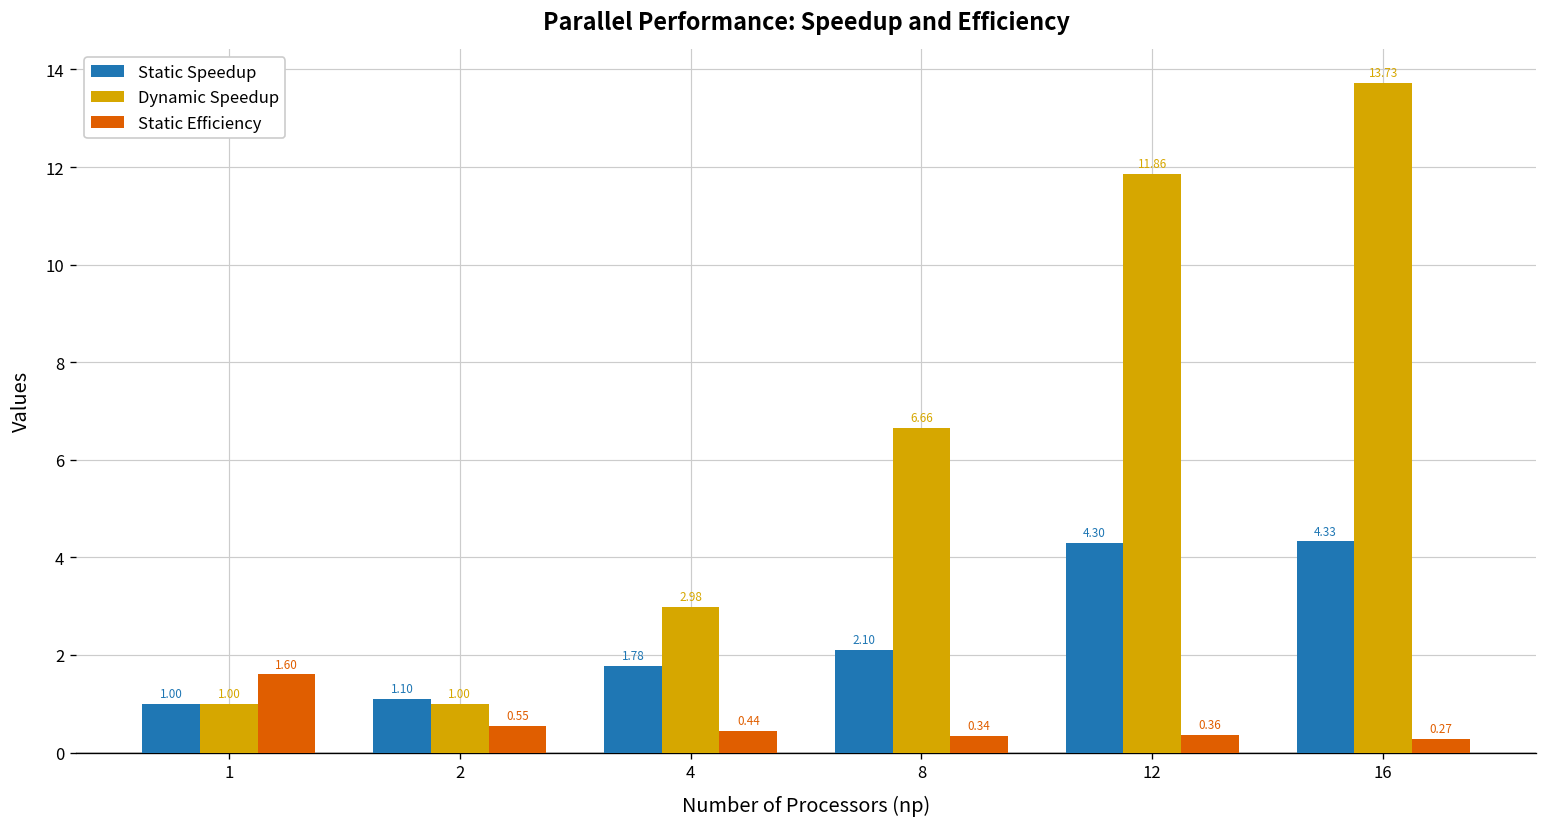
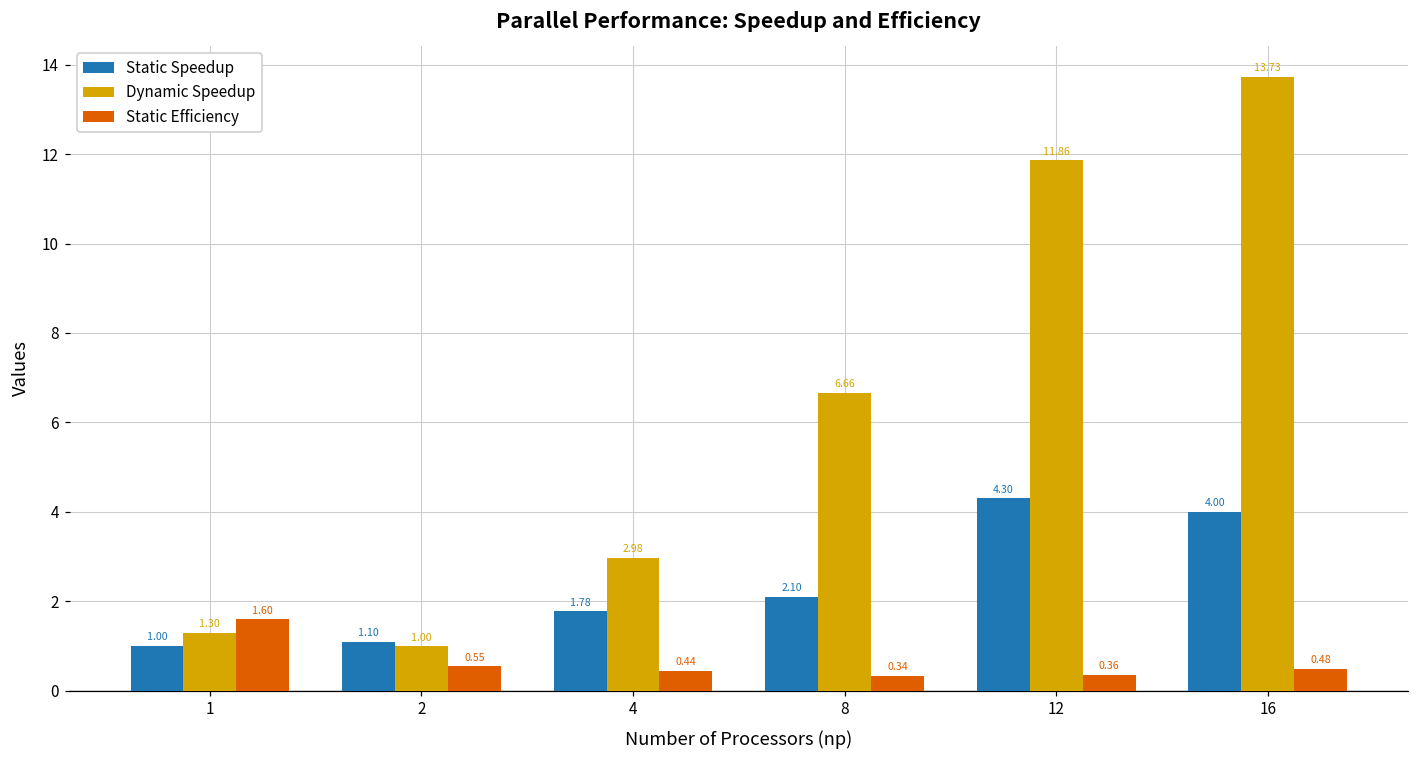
  {
    "Static Speedup": {
      "1": 1.00,
      "2": 1.10,
      "4": 1.78,
      "8": 2.10,
      "12": 4.30,
-     "16": 4.33
+     "16": 4.00
    },
    "Dynamic Speedup": {
-     "1": 1.00,
+     "1": 1.30,
      "2": 1.00,
      "4": 2.98,
      "8": 6.66,
      "12": 11.86,
      "16": 13.73
    },
    "Static Efficiency": {
      "1": 1.60,
      "2": 0.55,
      "4": 0.44,
      "8": 0.34,
      "12": 0.36,
-     "16": 0.27
+     "16": 0.48
    }
  }
